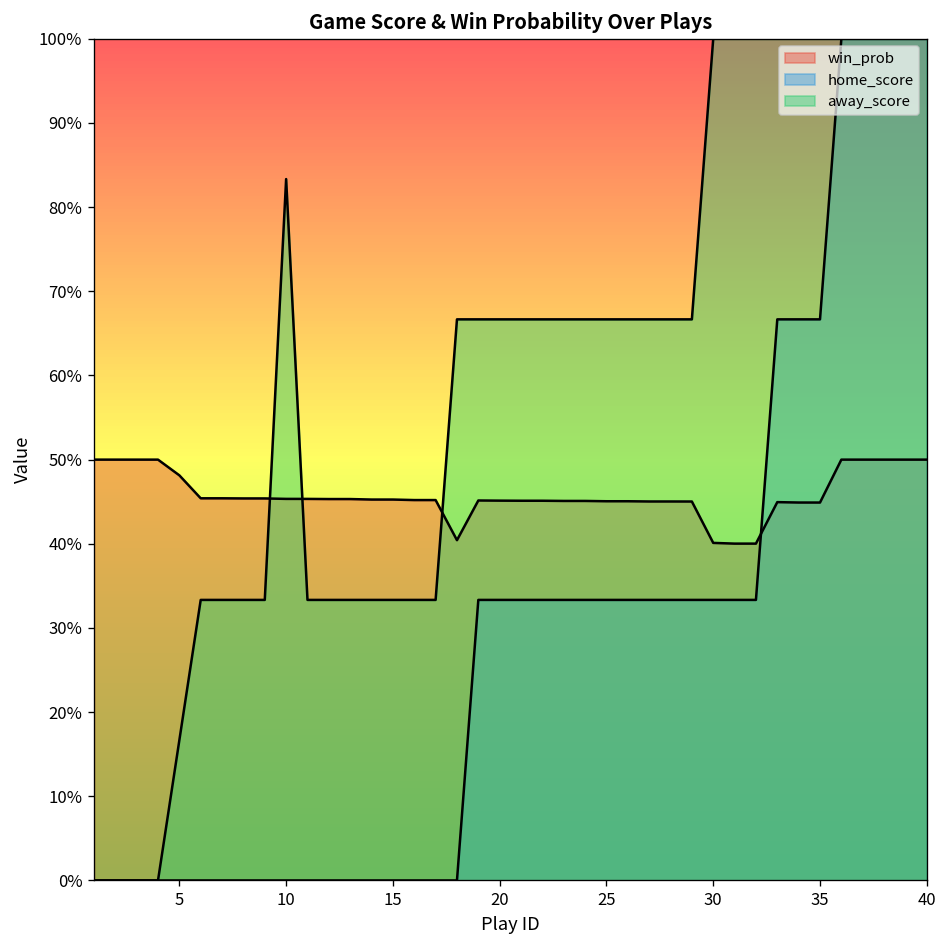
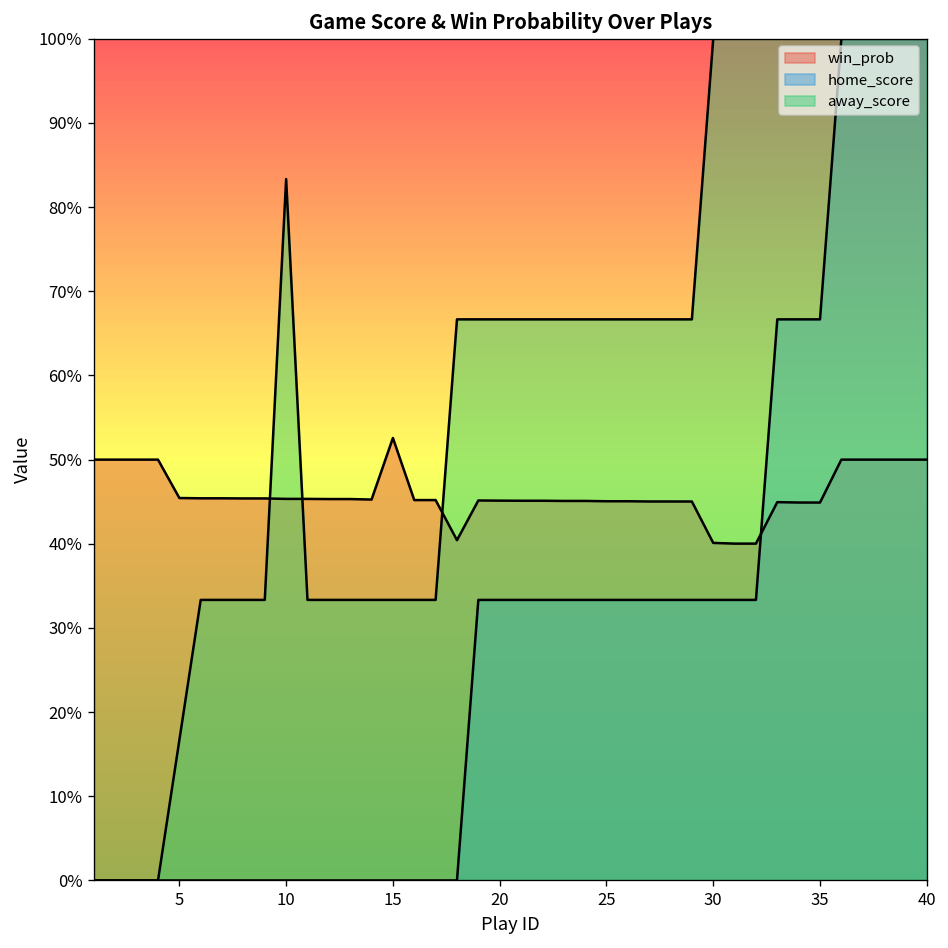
  {
    "win_prob": {
-     "5": "48%",
+     "5": "45%",
      "10": "45%",
-     "15": "45%",
+     "15": "53%",
      "20": "45%",
      "25": "45%",
      "30": "40%",
      "35": "45%",
      "40": "50%"
    },
    "home_score": {
      "5": "0%",
      "10": "0%",
      "15": "0%",
      "20": "33%",
      "25": "33%",
      "30": "33%",
      "35": "67%"
    },
    "away_score": {
      "5": "17%",
      "10": "83%",
      "15": "33%",
      "20": "67%",
      "25": "67%",
      "30": "100%",
      "35": "100%"
    }
  }
